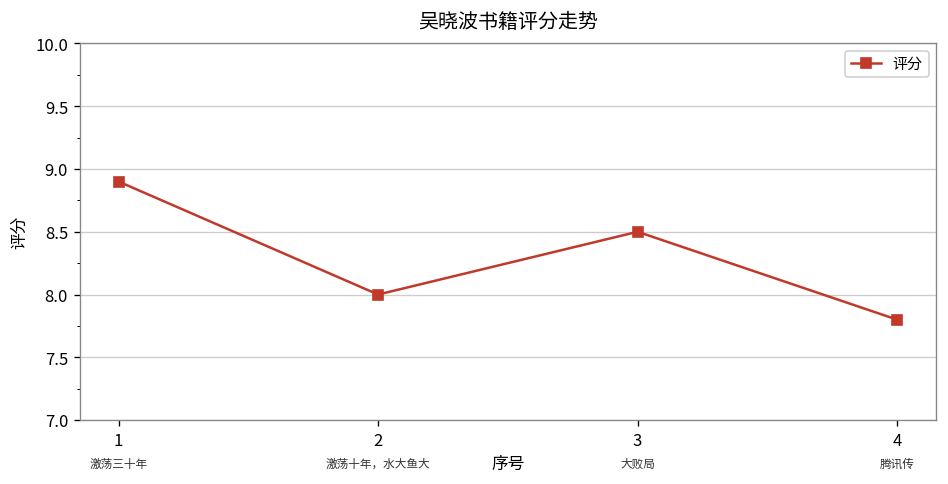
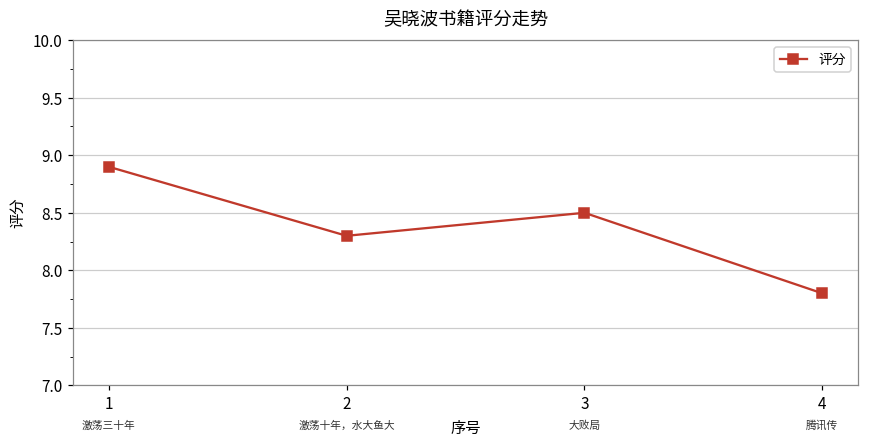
  {
    "1": 8.9,
-   "2": 8.0,
+   "2": 8.3,
    "3": 8.5,
    "4": 7.8
  }
